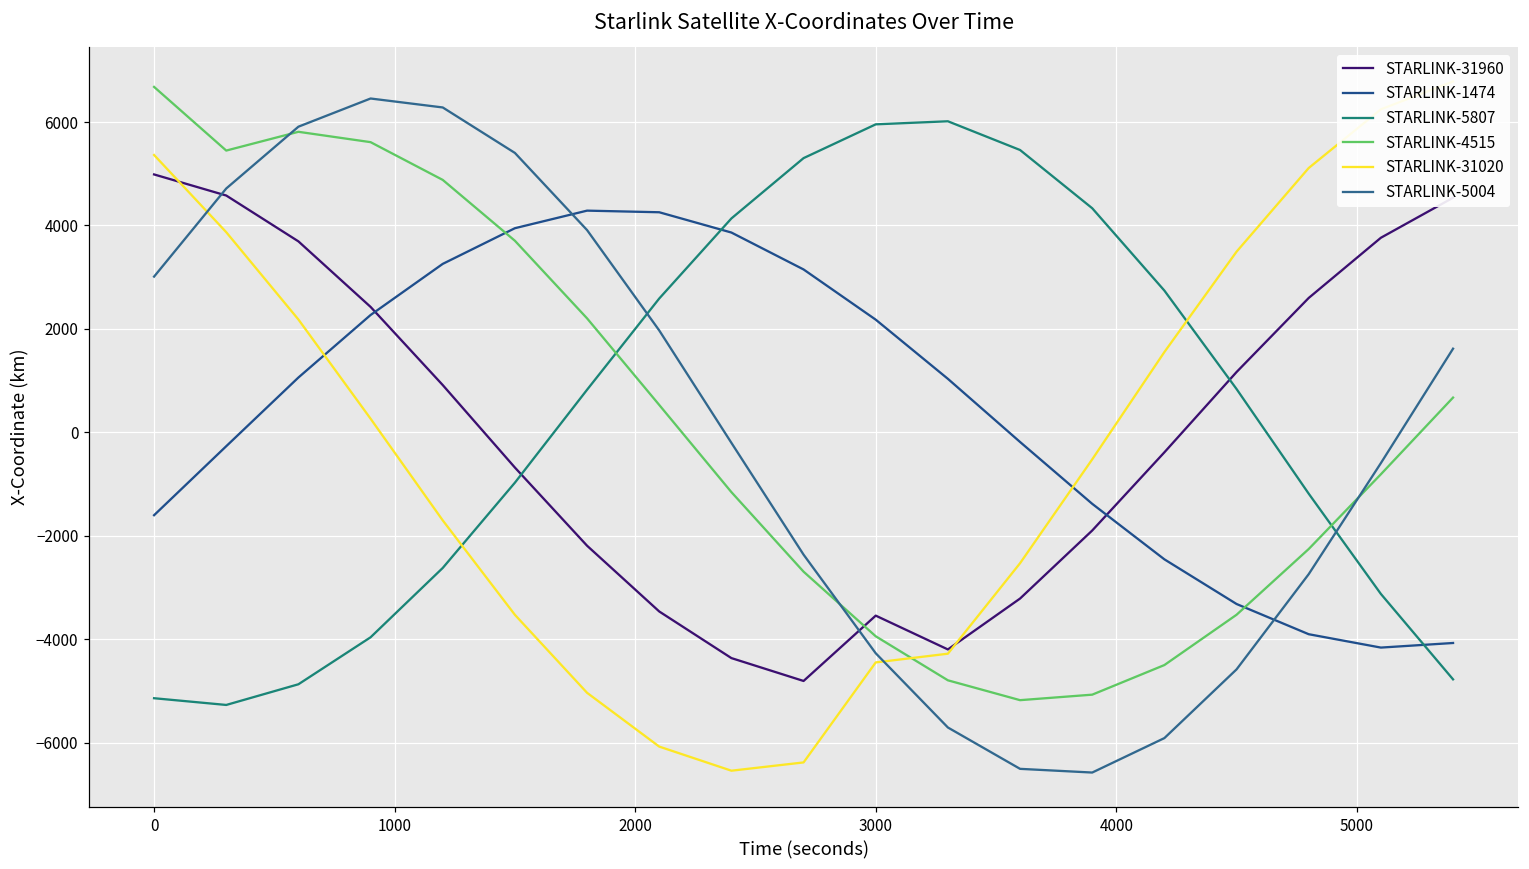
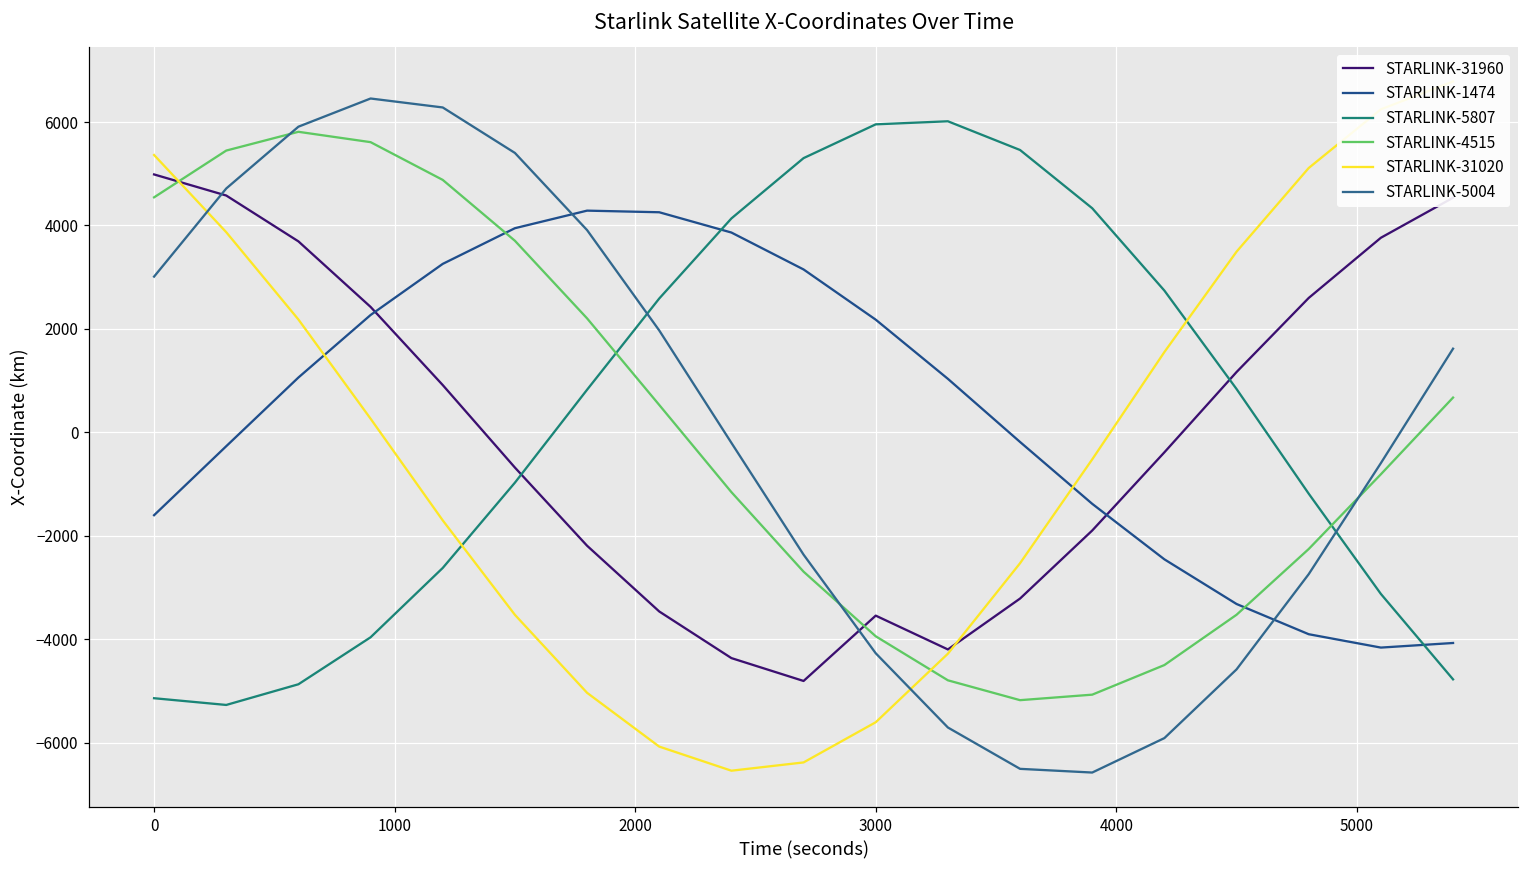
  {
    "STARLINK-31960": {
      "0": 5000,
      "3000": -3500
    },
    "STARLINK-4515": {
-     "0": 6700,
+     "0": 4500,
      "3000": -3900
    },
    "STARLINK-31020": {
      "0": 5400,
-     "3000": -4400
+     "3000": -5600
    }
  }
